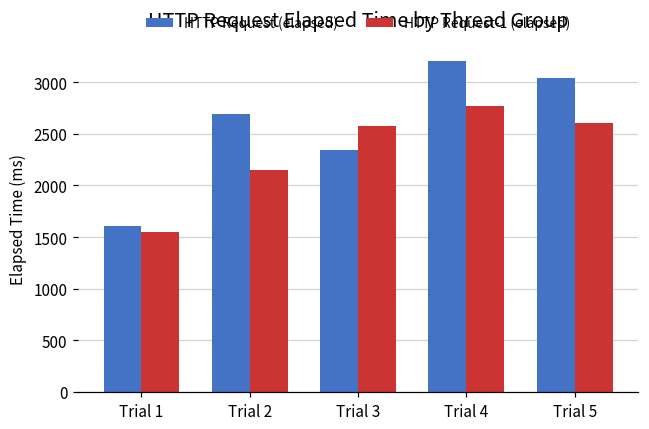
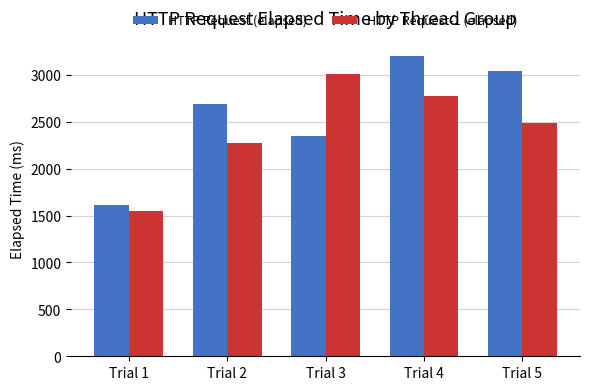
  {
    "HTTP Request (elapsed)": {
      "Trial 1": 1600,
      "Trial 2": 2700,
      "Trial 3": 2300,
      "Trial 4": 3200,
      "Trial 5": 3000
    },
    "HTTP Request-1 (elapsed)": {
      "Trial 1": 1600,
-     "Trial 2": 2200,
-     "Trial 3": 2600,
+     "Trial 2": 2300,
+     "Trial 3": 3000,
      "Trial 4": 2800,
-     "Trial 5": 2600
+     "Trial 5": 2500
    }
  }
